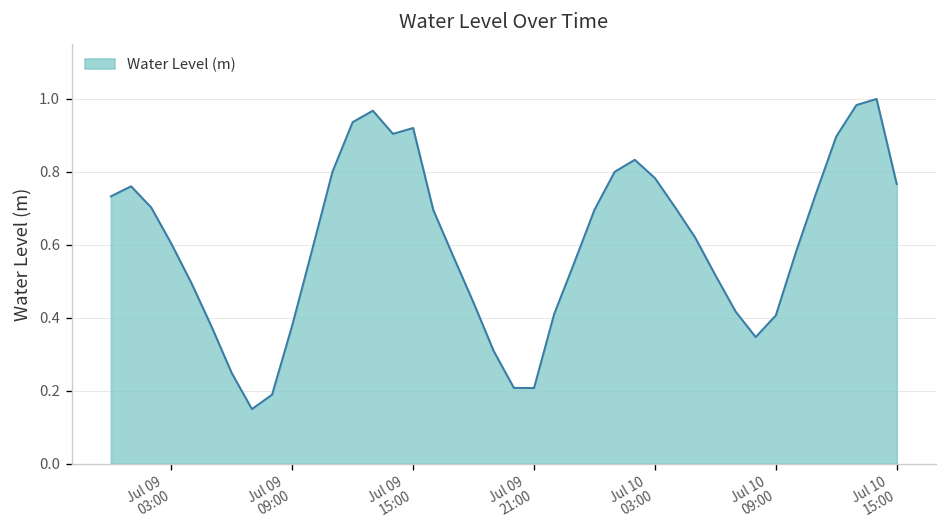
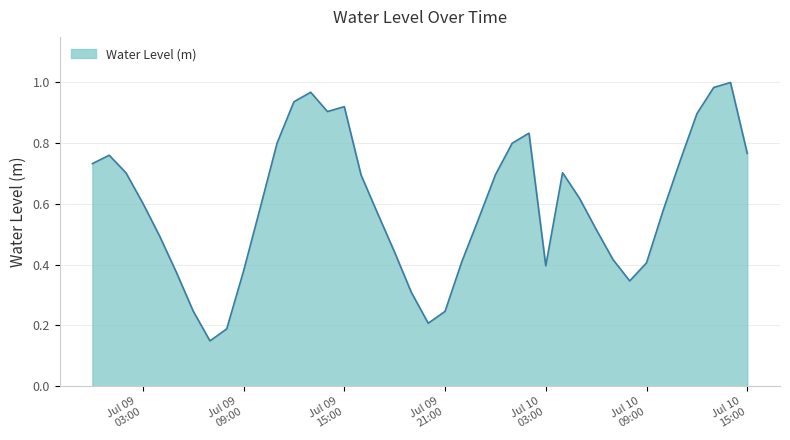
  {
    "Jul 09 03:00": 0.60,
    "Jul 09 09:00": 0.38,
    "Jul 09 15:00": 0.92,
-   "Jul 09 21:00": 0.21,
-   "Jul 10 03:00": 0.78,
+   "Jul 09 21:00": 0.25,
+   "Jul 10 03:00": 0.40,
    "Jul 10 09:00": 0.41,
    "Jul 10 15:00": 0.77
  }
